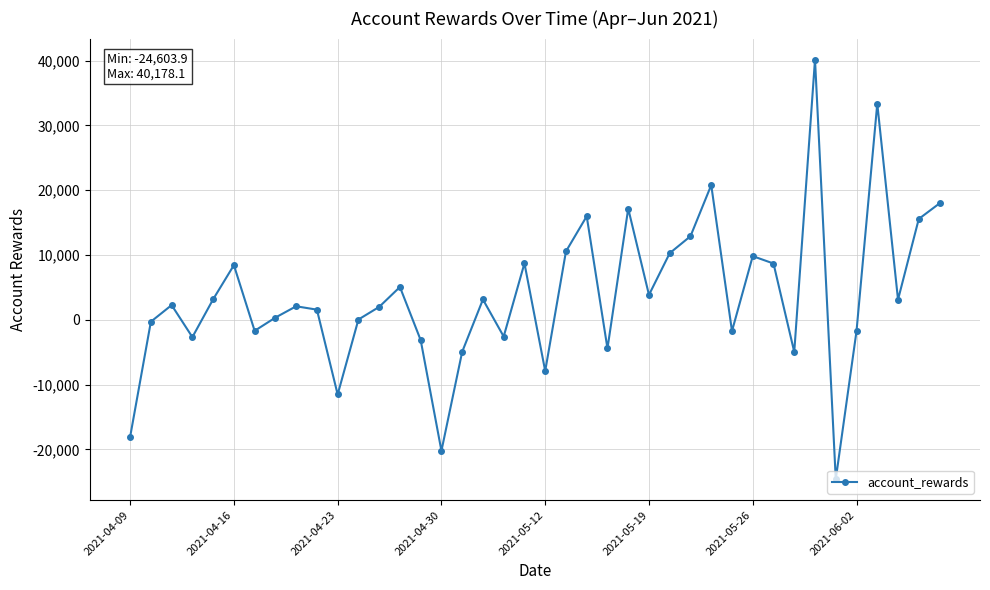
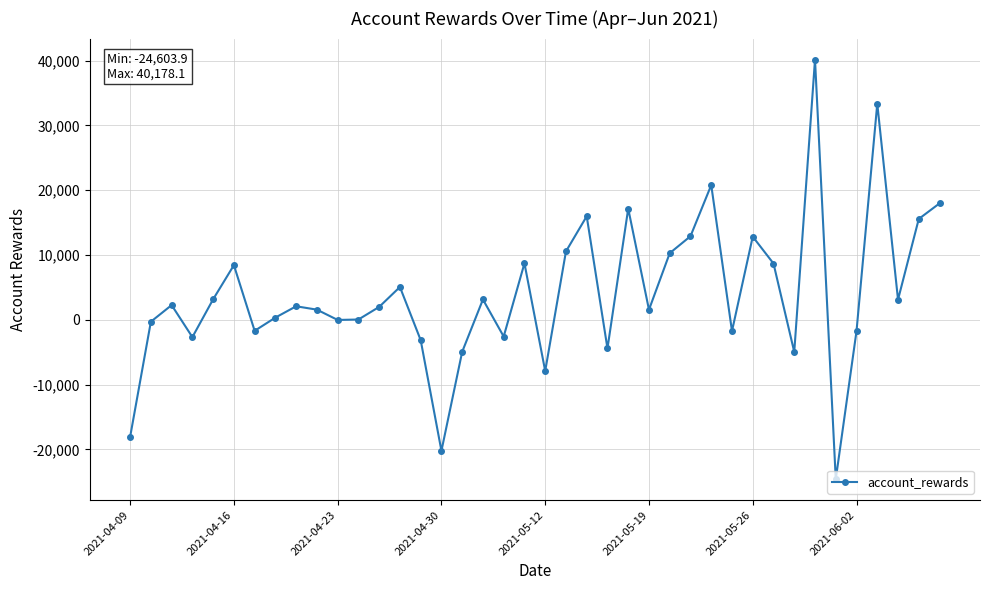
  {
    "2021-04-09": "-18,000",
    "2021-04-16": "8,000",
-   "2021-04-23": "-12,000",
+   "2021-04-23": "0",
    "2021-04-30": "-20,000",
    "2021-05-12": "-8,000",
-   "2021-05-19": "4,000",
-   "2021-05-26": "10,000",
+   "2021-05-19": "2,000",
+   "2021-05-26": "13,000",
    "2021-06-02": "-2,000"
  }
